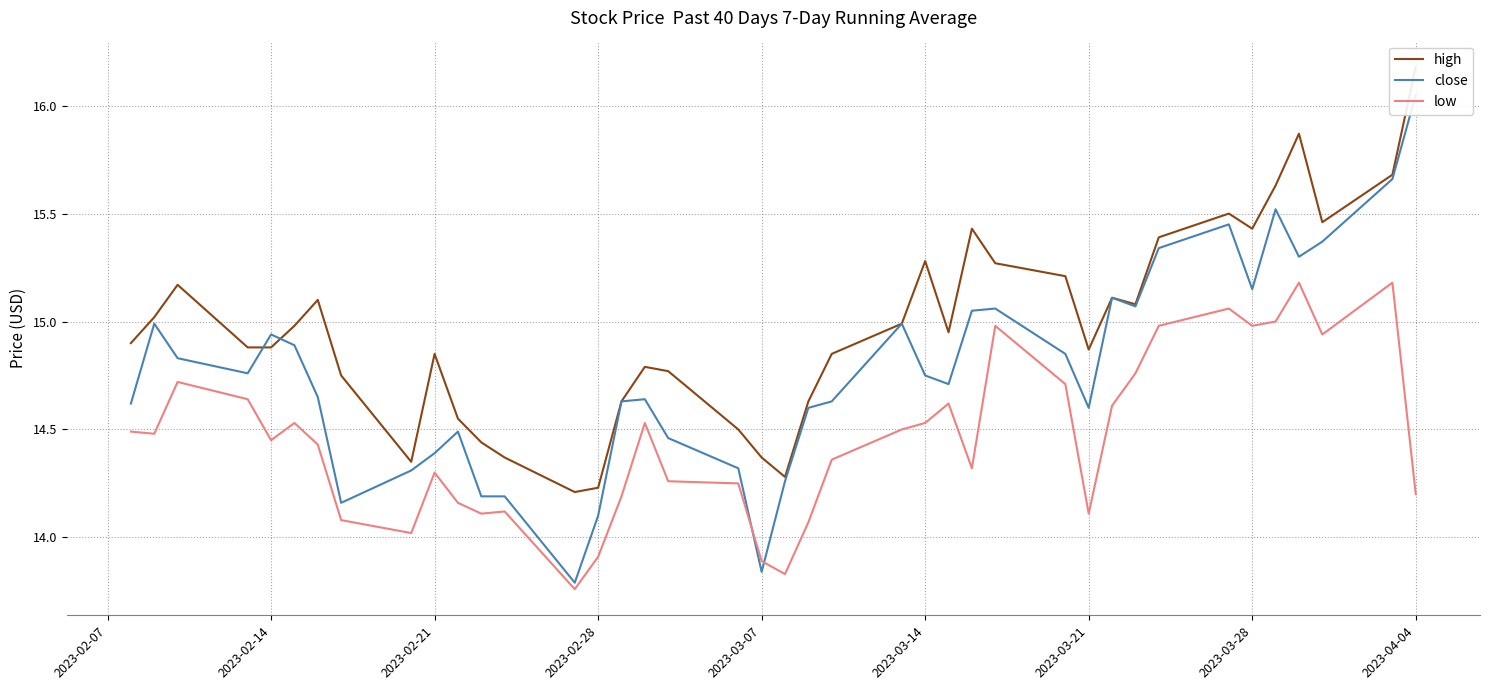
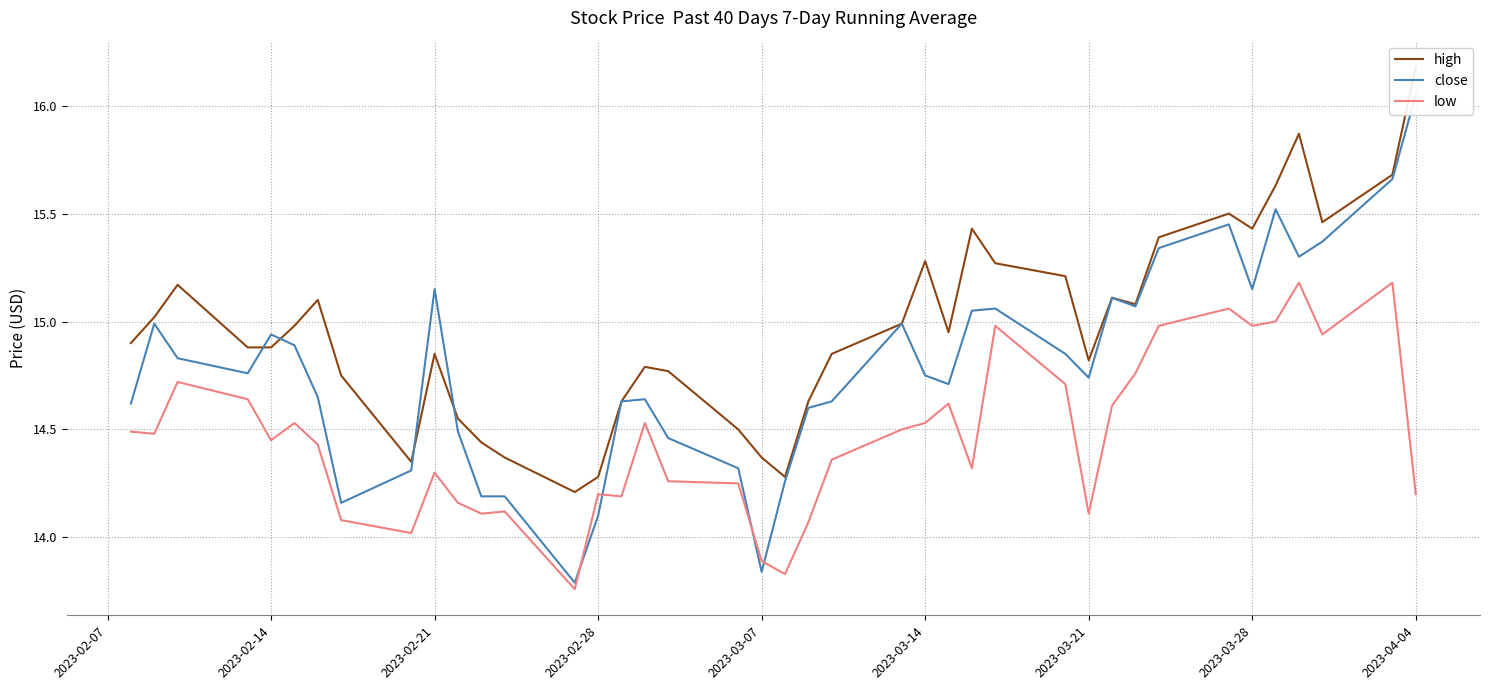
  {
    "high": {
      "2023-02-14": 14.88,
      "2023-02-21": 14.85,
-     "2023-02-28": 14.23,
+     "2023-02-28": 14.28,
      "2023-03-07": 14.37,
      "2023-03-14": 15.28,
-     "2023-03-21": 14.87,
+     "2023-03-21": 14.82,
      "2023-03-28": 15.43
    },
    "close": {
      "2023-02-14": 14.94,
-     "2023-02-21": 14.39,
+     "2023-02-21": 15.15,
      "2023-02-28": 14.10,
      "2023-03-07": 13.84,
      "2023-03-14": 14.75,
-     "2023-03-21": 14.60,
+     "2023-03-21": 14.74,
      "2023-03-28": 15.15
    },
    "low": {
      "2023-02-14": 14.45,
      "2023-02-21": 14.30,
-     "2023-02-28": 13.91,
+     "2023-02-28": 14.20,
      "2023-03-07": 13.89,
      "2023-03-14": 14.53,
      "2023-03-21": 14.11,
      "2023-03-28": 14.98,
      "2023-04-04": 14.20
    }
  }
